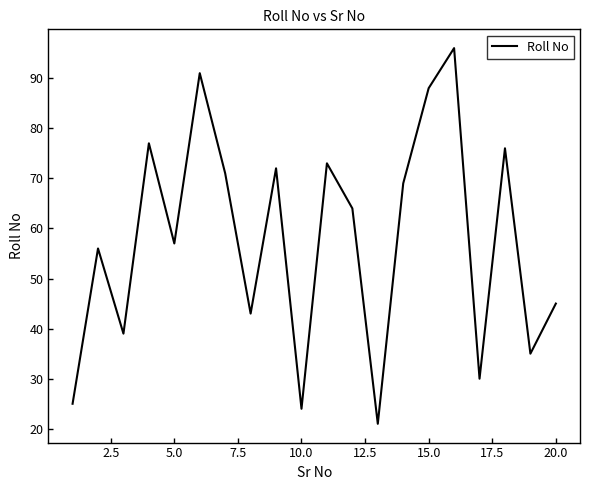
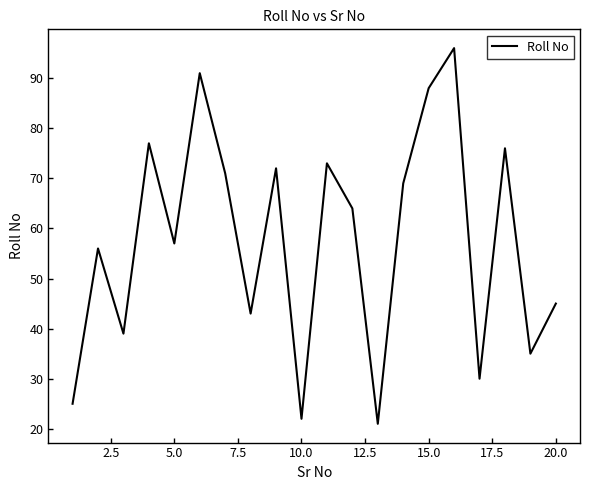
  {
    "5.0": 57,
-   "10.0": 24,
+   "10.0": 22,
    "15.0": 88,
    "20.0": 45
  }
